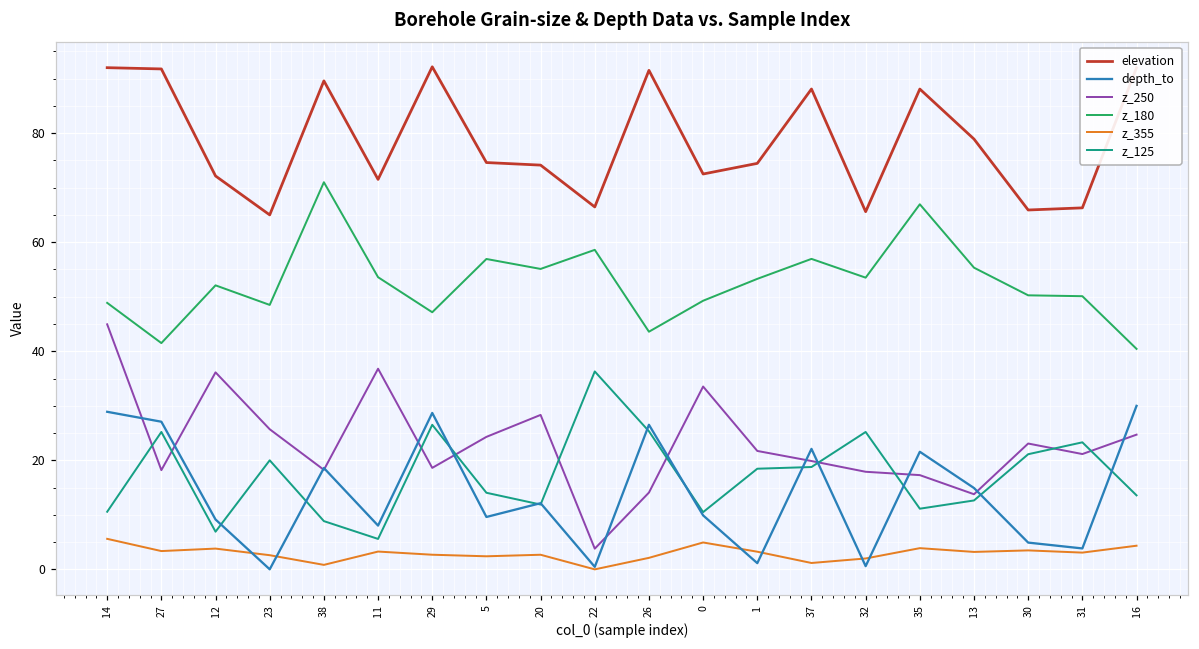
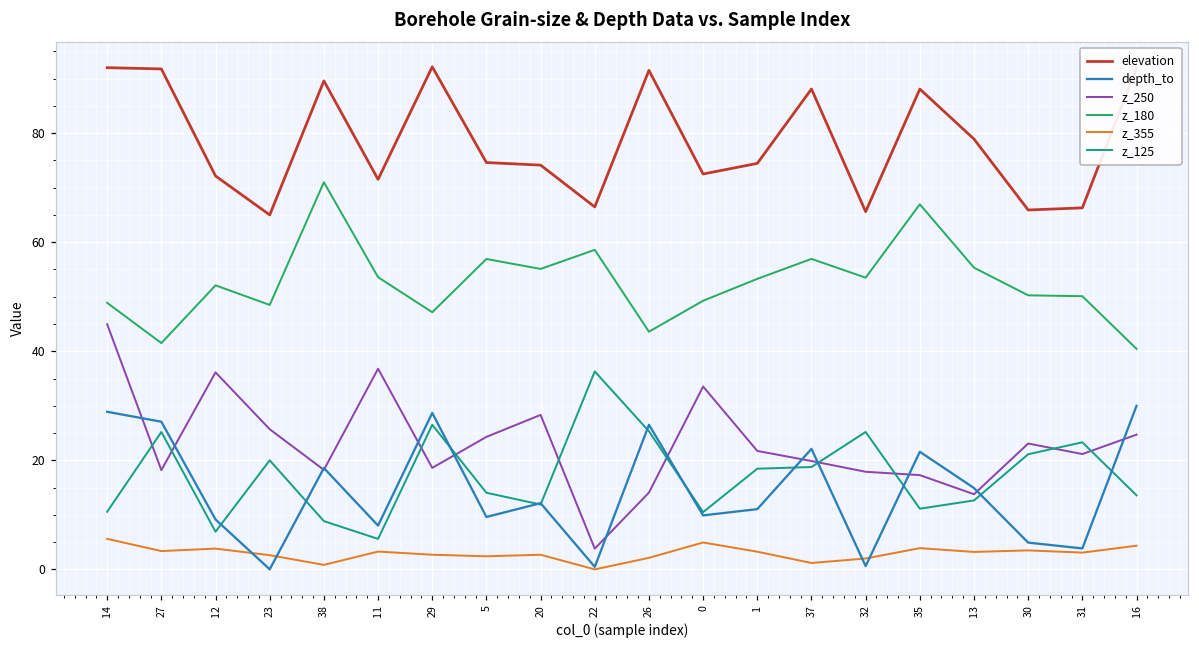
  {
    "elevation": {
      "14": 92,
      "27": 92,
      "12": 72,
      "23": 65,
      "38": 90,
      "11": 72,
      "29": 92,
      "5": 75,
      "20": 74,
      "22": 66,
      "26": 92,
      "0": 73,
      "1": 74,
      "37": 88,
      "32": 66,
      "35": 88,
      "13": 79,
      "30": 66,
      "31": 66
    },
    "depth_to": {
      "14": 29,
      "27": 27,
      "12": 9,
      "23": 0,
      "11": 8,
      "29": 29,
      "5": 10,
      "26": 27,
      "0": 10,
-     "1": 1,
+     "1": 11,
      "37": 22,
      "32": 1,
      "35": 22,
      "13": 15,
      "30": 5,
      "31": 4,
      "16": 30
    },
    "z_250": {
      "14": 45,
      "27": 18,
      "12": 36,
      "23": 26,
      "11": 37,
      "29": 19,
      "5": 24,
      "20": 28,
      "22": 4,
      "26": 14,
      "0": 34,
      "1": 22,
      "37": 20,
      "32": 18,
      "35": 17,
      "13": 14,
      "30": 23,
      "31": 21,
      "16": 25
    },
    "z_355": {
      "14": 6,
      "27": 3,
      "12": 4,
      "23": 3,
      "38": 1,
      "11": 3,
      "29": 3,
      "5": 2,
      "20": 3,
      "26": 2,
      "0": 5,
      "1": 3,
      "37": 1,
      "32": 2,
      "35": 4,
      "13": 3,
      "30": 3,
      "31": 3,
      "16": 4
    }
  }
